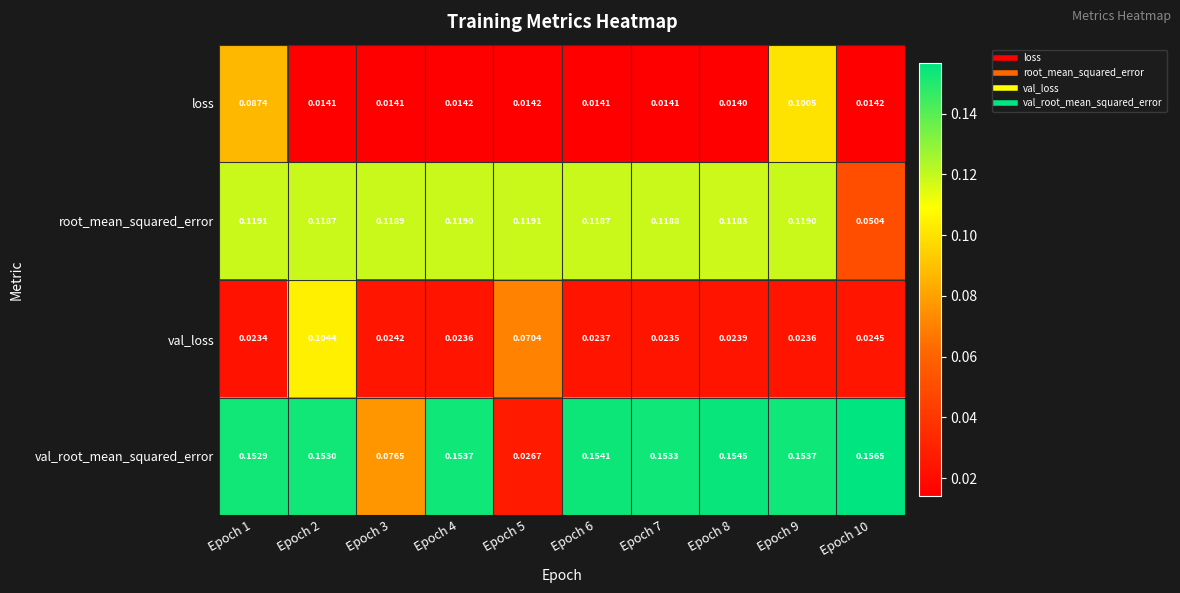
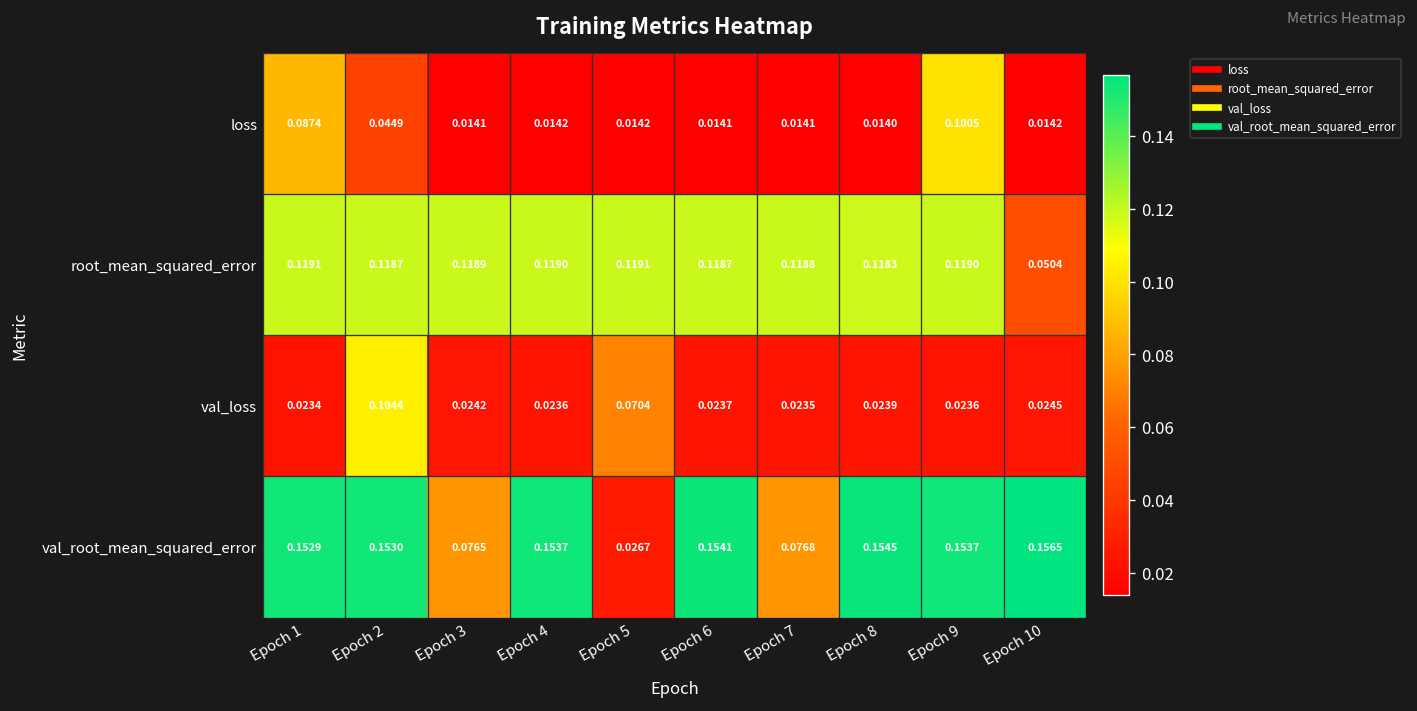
  {
    "loss": {
      "Epoch 1": 0.0874,
-     "Epoch 2": 0.0141,
+     "Epoch 2": 0.0449,
      "Epoch 3": 0.0141,
      "Epoch 4": 0.0142,
      "Epoch 5": 0.0142,
      "Epoch 6": 0.0141,
      "Epoch 7": 0.0141,
      "Epoch 8": 0.0140,
      "Epoch 9": 0.1005,
      "Epoch 10": 0.0142
    },
    "root_mean_squared_error": {
      "Epoch 1": 0.1191,
      "Epoch 2": 0.1187,
      "Epoch 3": 0.1189,
      "Epoch 4": 0.1190,
      "Epoch 5": 0.1191,
      "Epoch 6": 0.1187,
      "Epoch 7": 0.1188,
      "Epoch 8": 0.1183,
      "Epoch 9": 0.1190,
      "Epoch 10": 0.0504
    },
    "val_loss": {
      "Epoch 1": 0.0234,
      "Epoch 2": 0.1044,
      "Epoch 3": 0.0242,
      "Epoch 4": 0.0236,
      "Epoch 5": 0.0704,
      "Epoch 6": 0.0237,
      "Epoch 7": 0.0235,
      "Epoch 8": 0.0239,
      "Epoch 9": 0.0236,
      "Epoch 10": 0.0245
    },
    "val_root_mean_squared_error": {
      "Epoch 1": 0.1529,
      "Epoch 2": 0.1530,
      "Epoch 3": 0.0765,
      "Epoch 4": 0.1537,
      "Epoch 5": 0.0267,
      "Epoch 6": 0.1541,
-     "Epoch 7": 0.1533,
+     "Epoch 7": 0.0768,
      "Epoch 8": 0.1545,
      "Epoch 9": 0.1537,
      "Epoch 10": 0.1565
    }
  }
